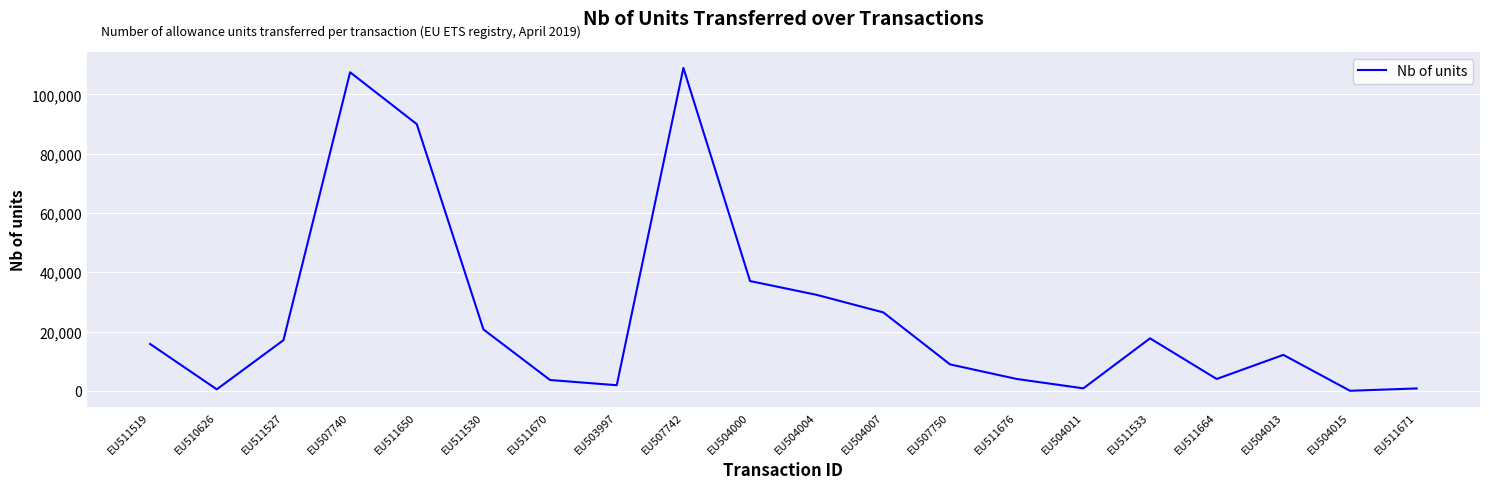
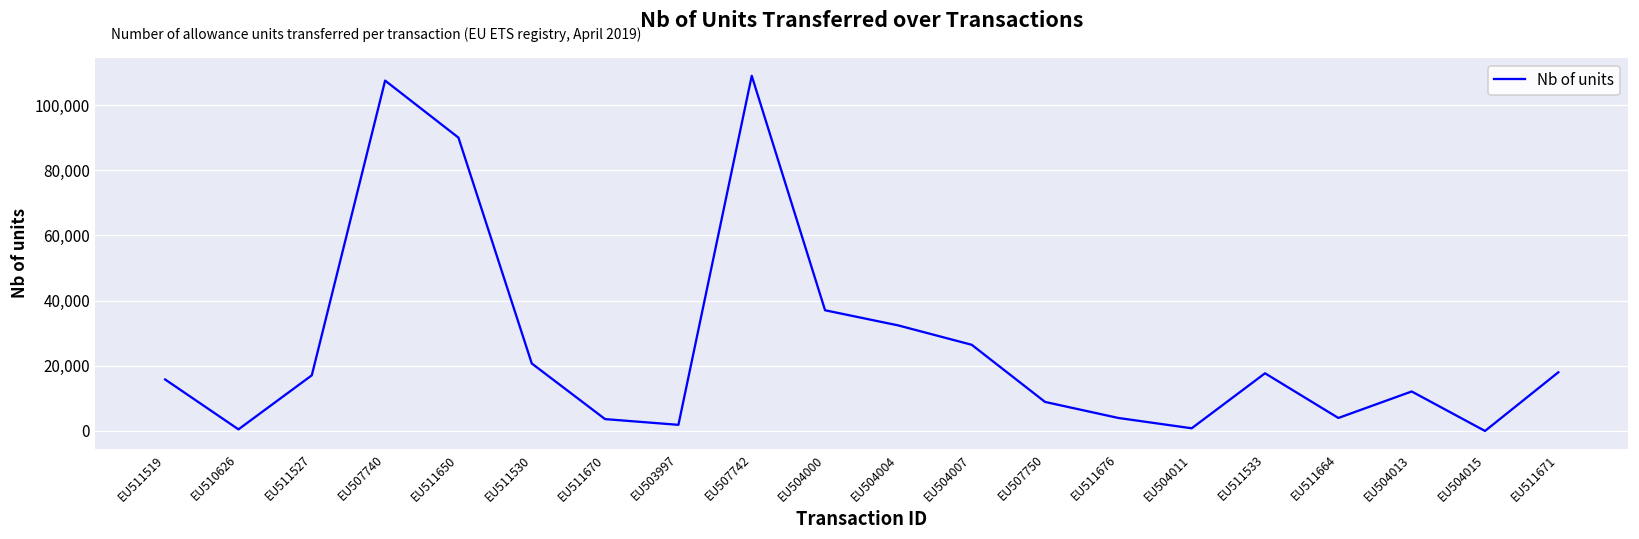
  {
    "EU511519": "16,000",
    "EU510626": "1,000",
    "EU511527": "17,000",
    "EU507740": "107,000",
    "EU511650": "90,000",
    "EU511530": "21,000",
    "EU511670": "4,000",
    "EU503997": "2,000",
    "EU507742": "109,000",
    "EU504000": "37,000",
    "EU504004": "32,000",
    "EU504007": "26,000",
    "EU507750": "9,000",
    "EU511676": "4,000",
    "EU504011": "1,000",
    "EU511533": "18,000",
    "EU511664": "4,000",
    "EU504013": "12,000",
    "EU504015": "0",
-   "EU511671": "1,000"
+   "EU511671": "18,000"
  }
